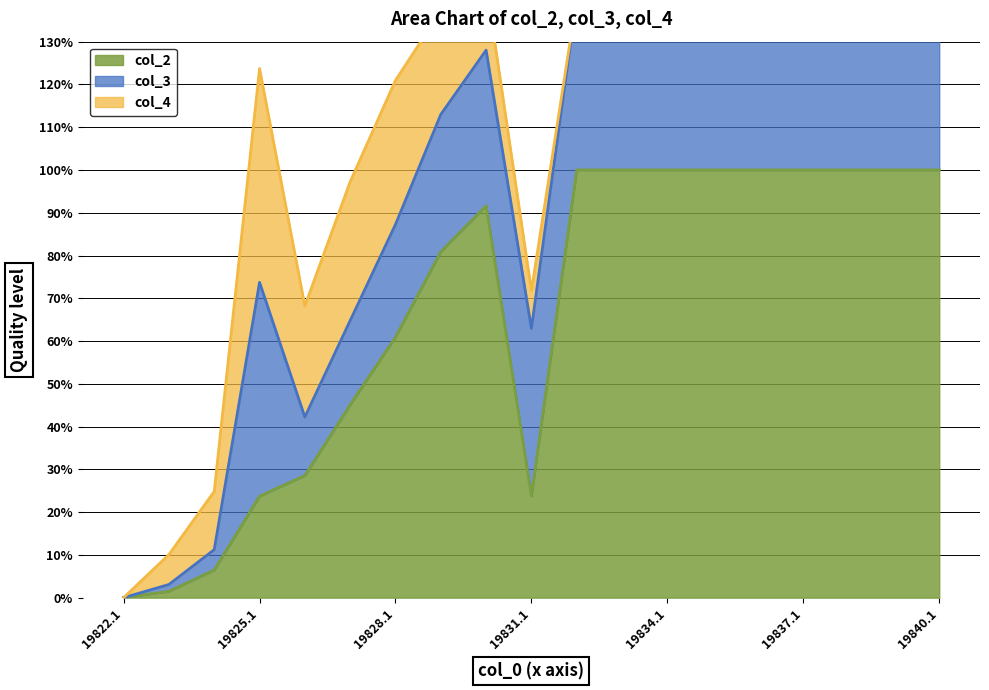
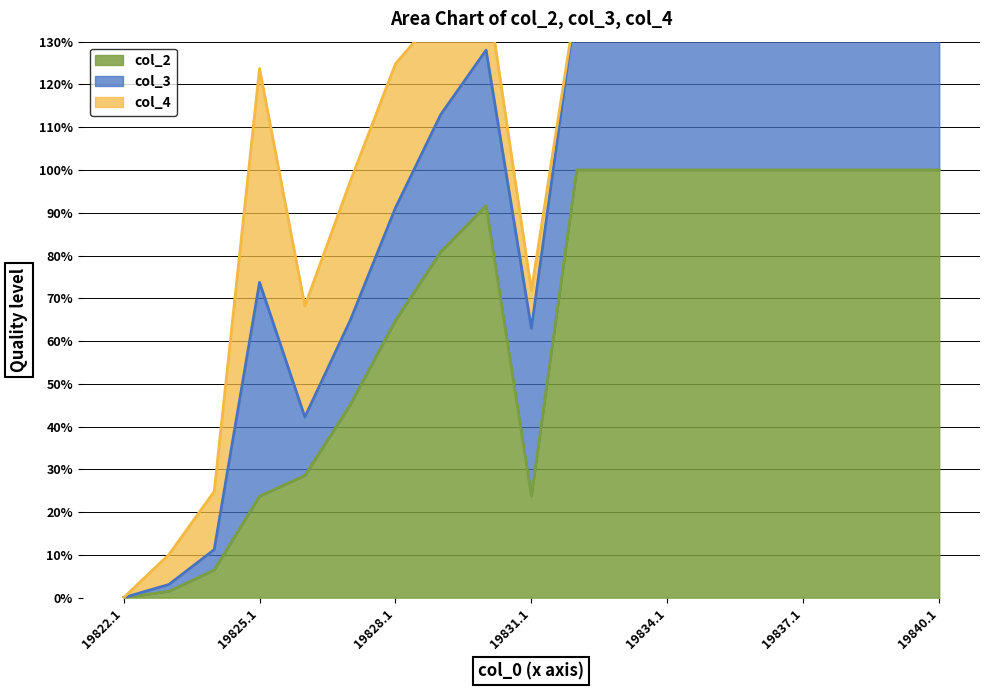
  {
    "col_2": {
      "19825.1": "24%",
-     "19828.1": "61%",
+     "19828.1": "65%",
      "19831.1": "24%",
      "19834.1": "100%",
      "19837.1": "100%",
      "19840.1": "100%"
    },
    "col_3": {
      "19825.1": "50%",
      "19828.1": "26%",
      "19831.1": "39%"
    },
    "col_4": {
      "19825.1": "50%",
      "19828.1": "34%",
      "19831.1": "9%"
    }
  }
